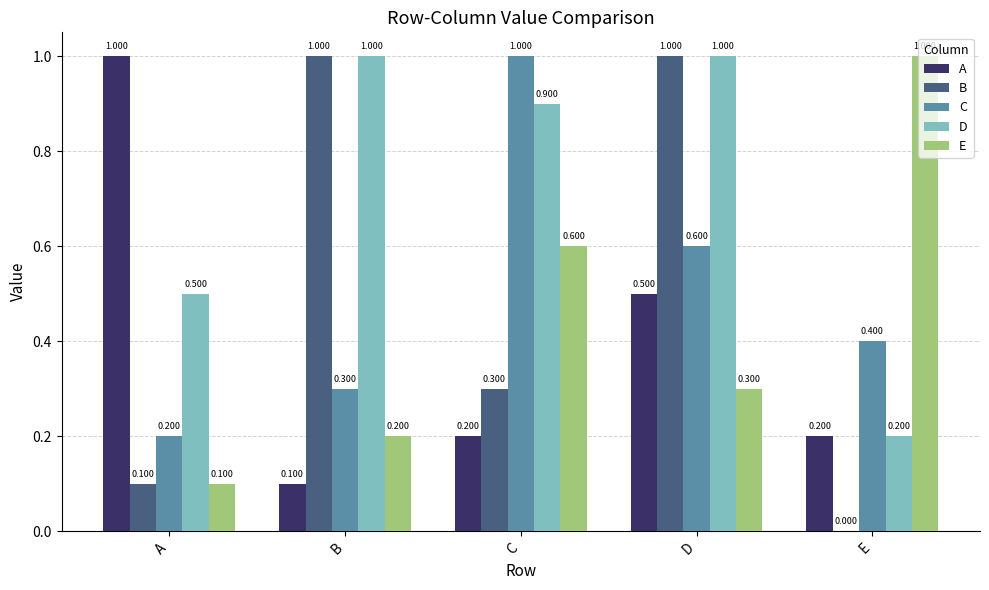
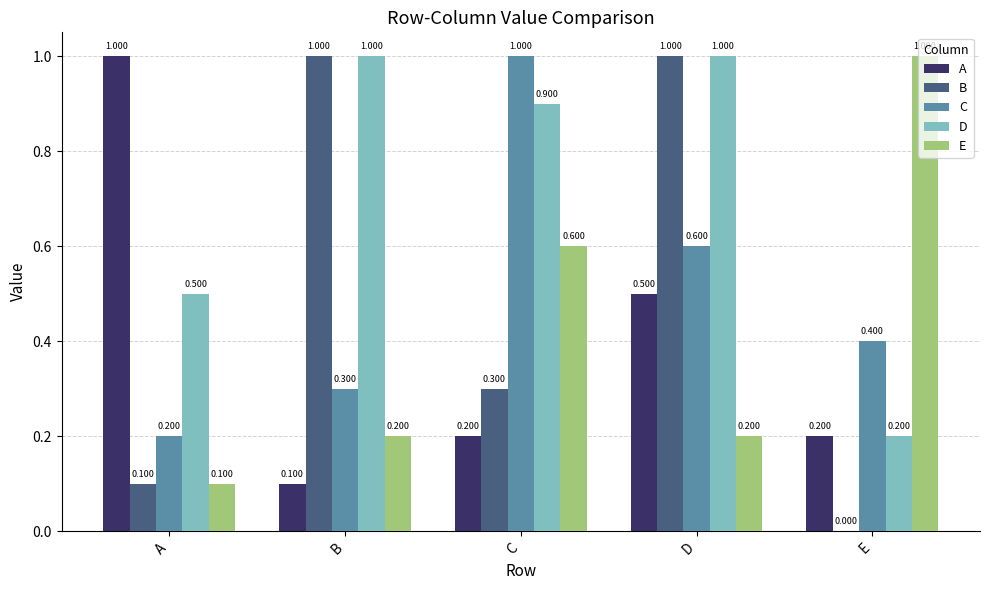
  {
    "C": {
      "A": 0.200,
      "B": 0.300,
      "C": 1.000,
      "D": 0.600,
      "E": 0.400
    },
    "D": {
      "A": 0.500,
      "B": 1.000,
      "C": 0.900,
      "D": 1.000,
      "E": 0.200
    },
    "E": {
      "A": 0.100,
      "B": 0.200,
      "C": 0.600,
-     "D": 0.300
+     "D": 0.200
    }
  }
